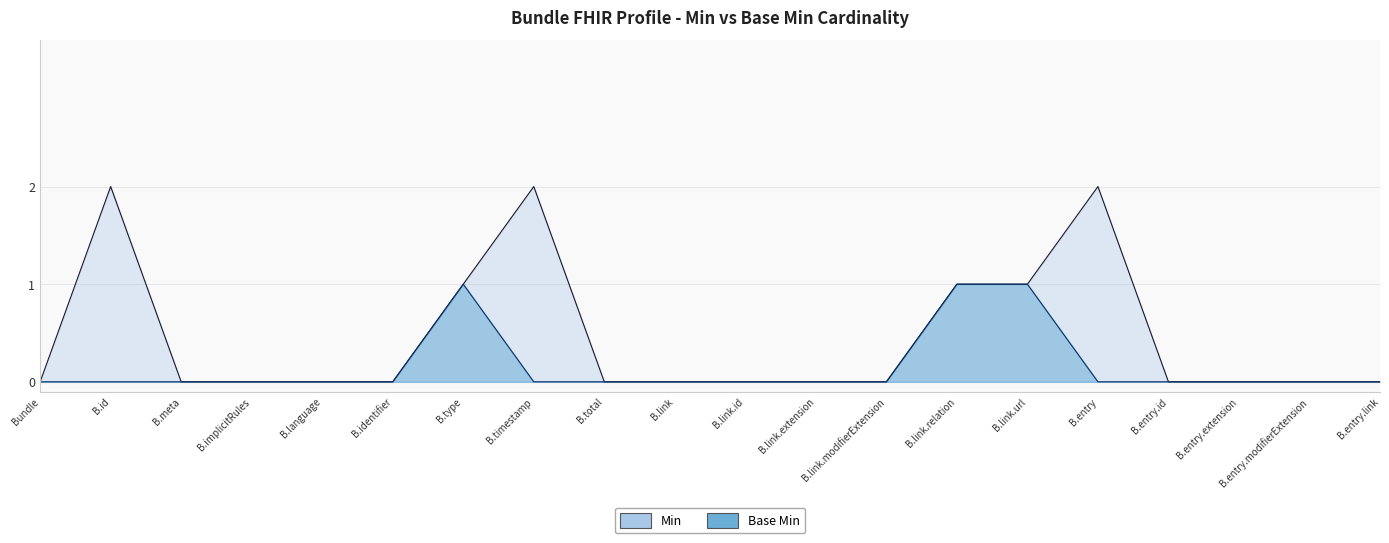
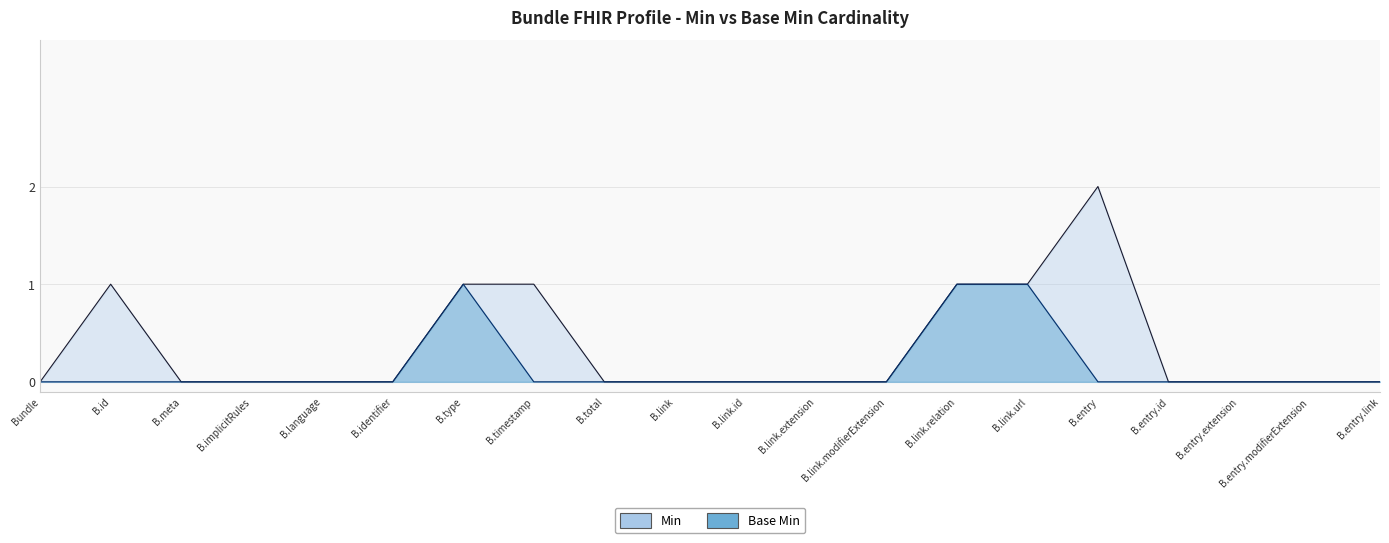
  {
    "Min": {
-     "B.id": 2,
-     "B.timestamp": 2,
+     "B.id": 1,
+     "B.timestamp": 1,
      "B.entry": 2
    },
    "Base Min": {
      "B.id": 0,
      "B.timestamp": 0,
      "B.entry": 0
    }
  }
